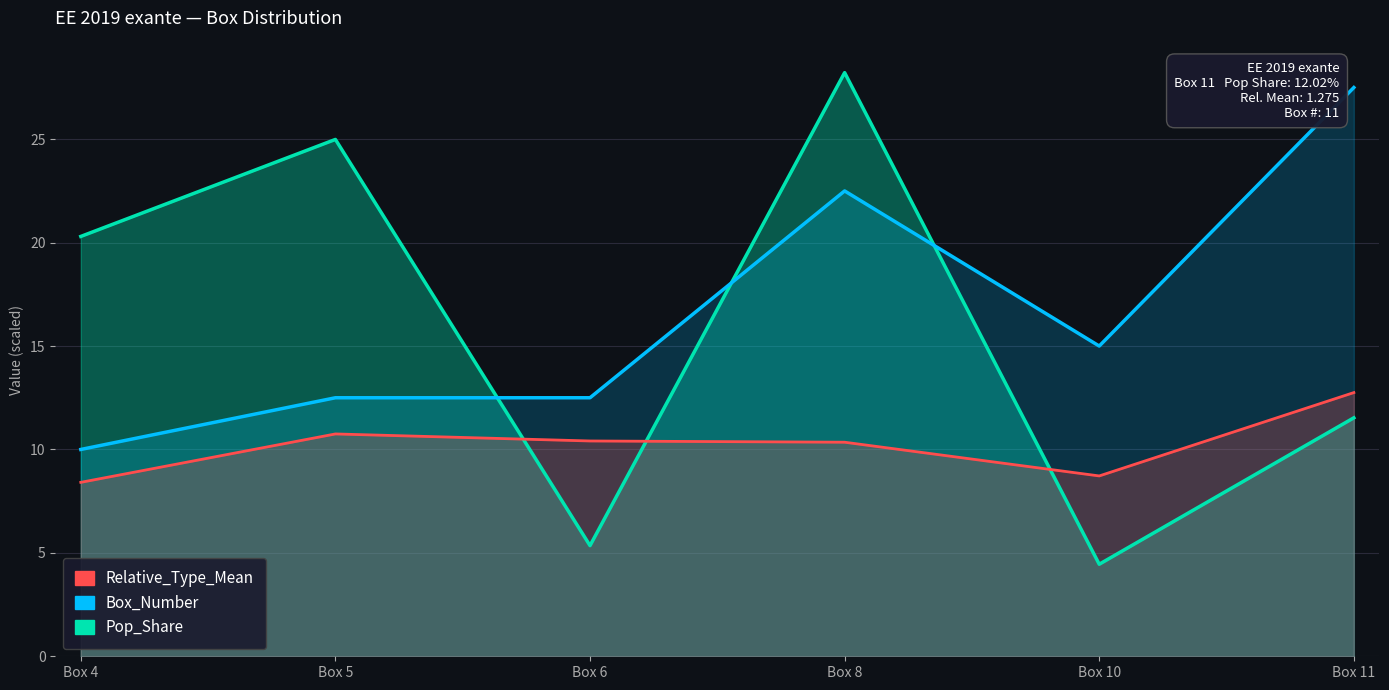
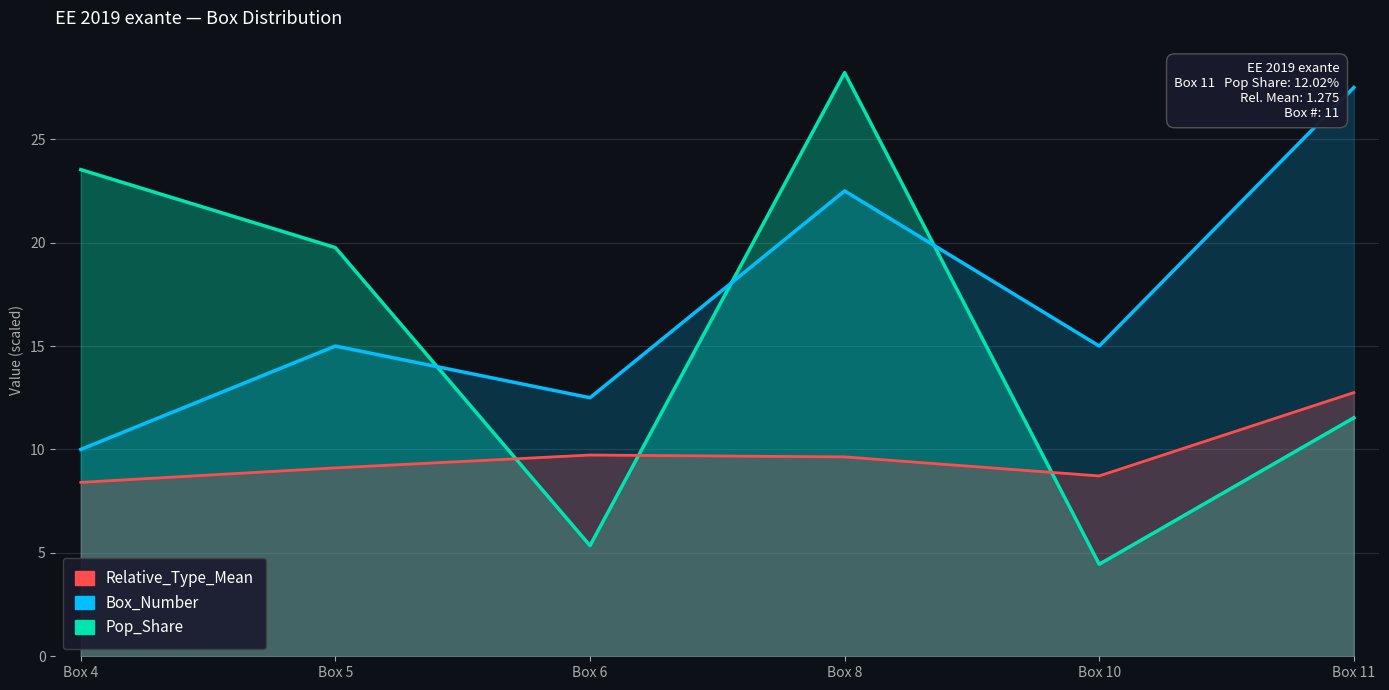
  {
    "Pop_Share": {
-     "Box 4": 20.3,
-     "Box 5": 25.0,
+     "Box 4": 23.5,
+     "Box 5": 19.8,
      "Box 6": 5.4,
      "Box 8": 28.2,
      "Box 10": 4.5,
      "Box 11": 11.5
    },
    "Box_Number": {
      "Box 4": 10.0,
-     "Box 5": 12.5,
+     "Box 5": 15.0,
      "Box 6": 12.5,
      "Box 8": 22.5,
      "Box 10": 15.0
    },
    "Relative_Type_Mean": {
      "Box 4": 8.4,
-     "Box 5": 10.8,
-     "Box 6": 10.4,
-     "Box 8": 10.4,
+     "Box 5": 9.1,
+     "Box 6": 9.7,
+     "Box 8": 9.6,
      "Box 10": 8.7,
      "Box 11": 12.8
    }
  }
